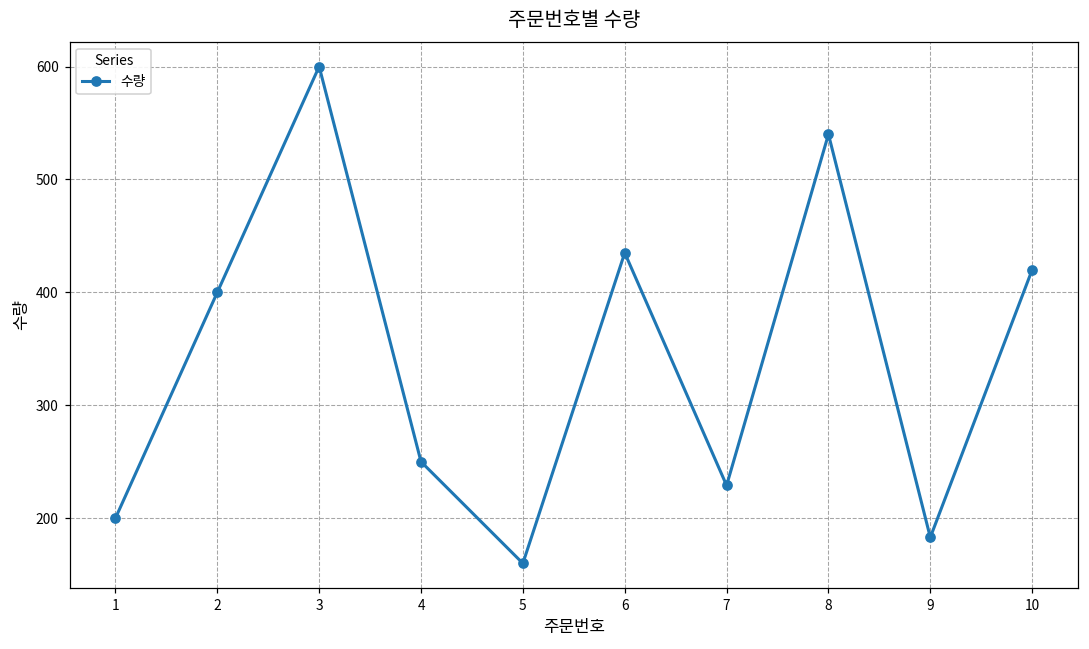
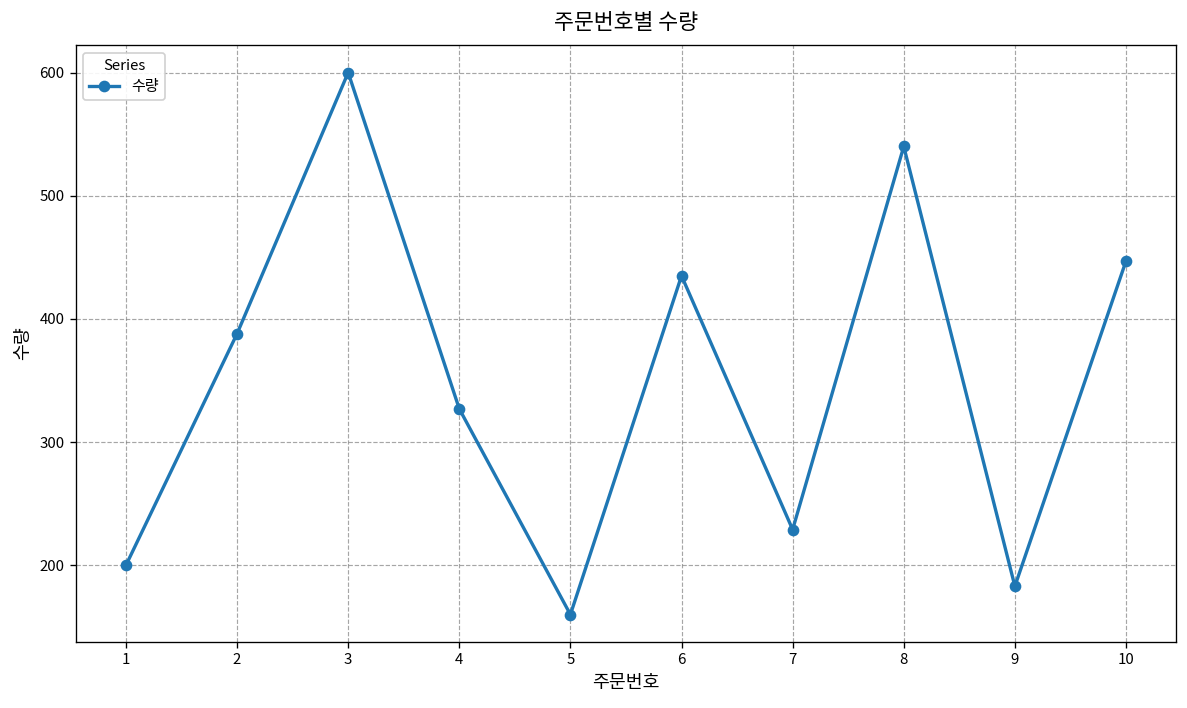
  {
    "1": 200,
-   "2": 400,
+   "2": 388,
    "3": 600,
-   "4": 250,
+   "4": 327,
    "5": 160,
    "6": 435,
    "7": 229,
    "8": 540,
    "9": 183,
-   "10": 420
+   "10": 447
  }
